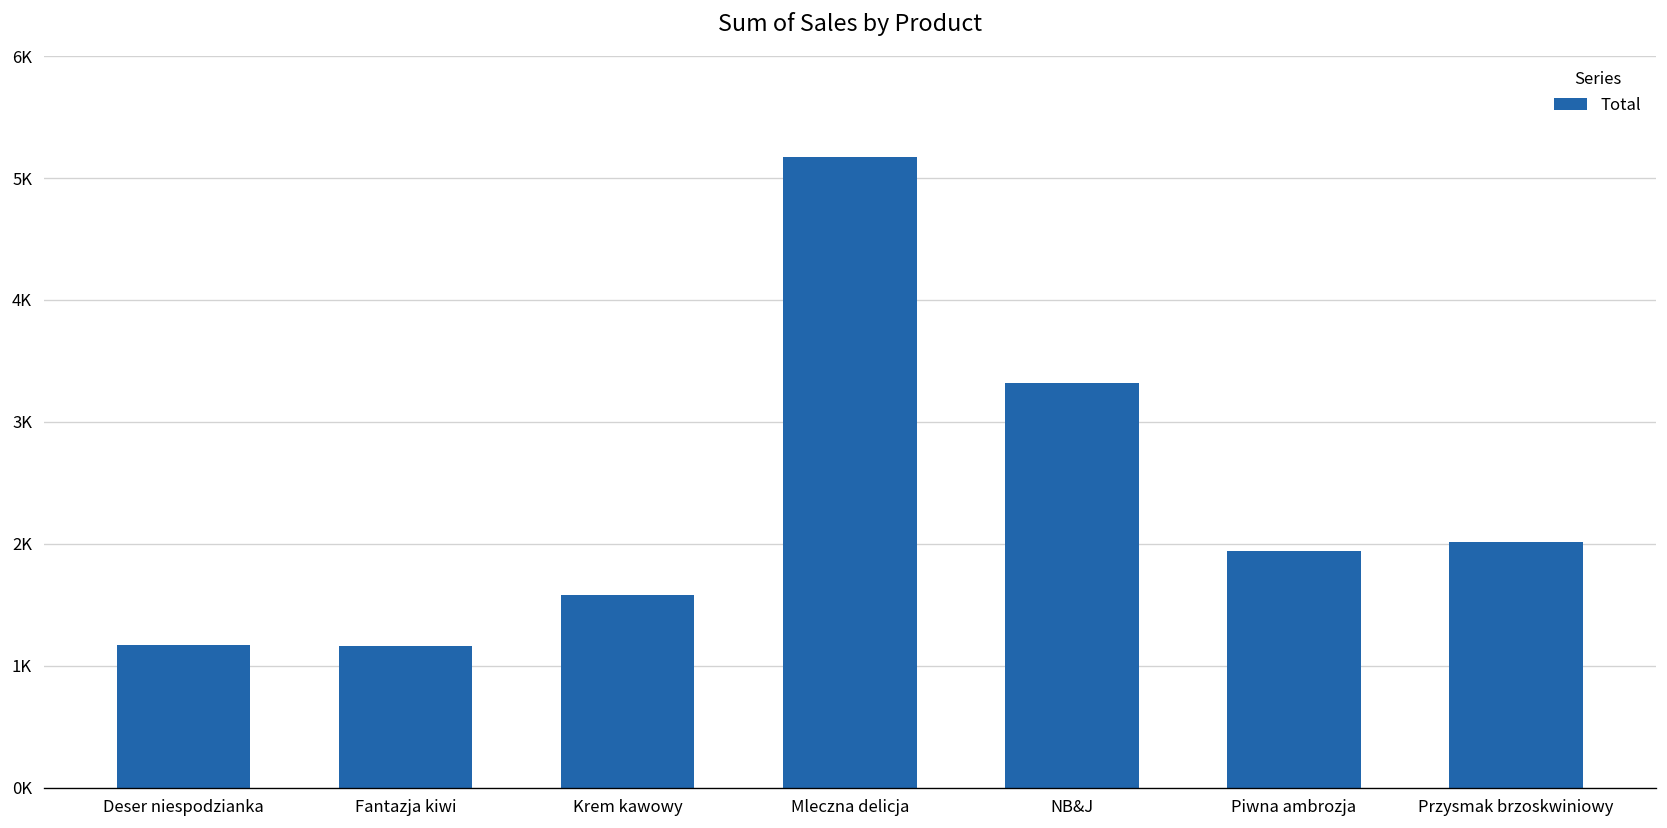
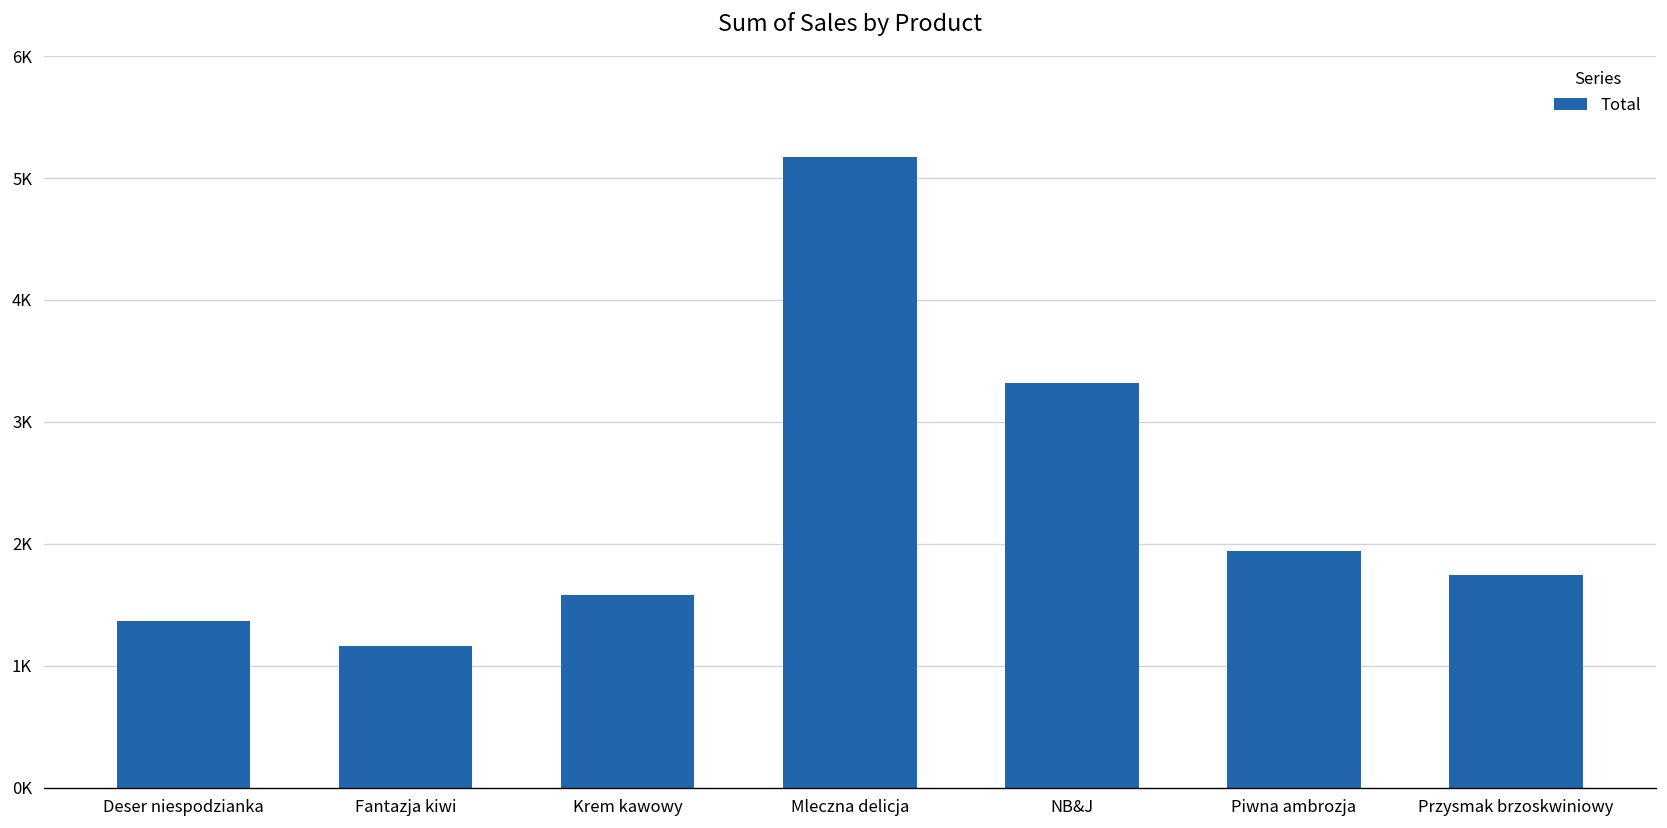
  {
-   "Deser niespodzianka": 1170,
+   "Deser niespodzianka": 1370,
    "Fantazja kiwi": 1160,
    "Krem kawowy": 1580,
    "Mleczna delicja": 5180,
    "NB&J": 3320,
    "Piwna ambrozja": 1940,
-   "Przysmak brzoskwiniowy": 2010
+   "Przysmak brzoskwiniowy": 1740
  }
